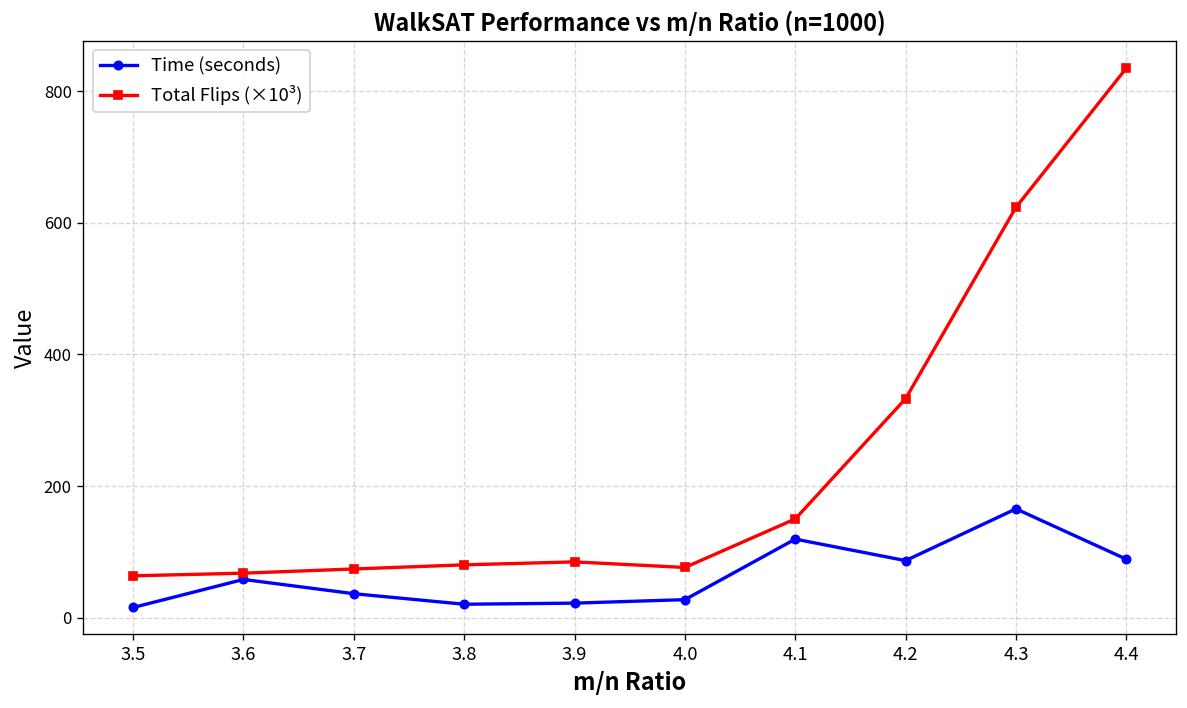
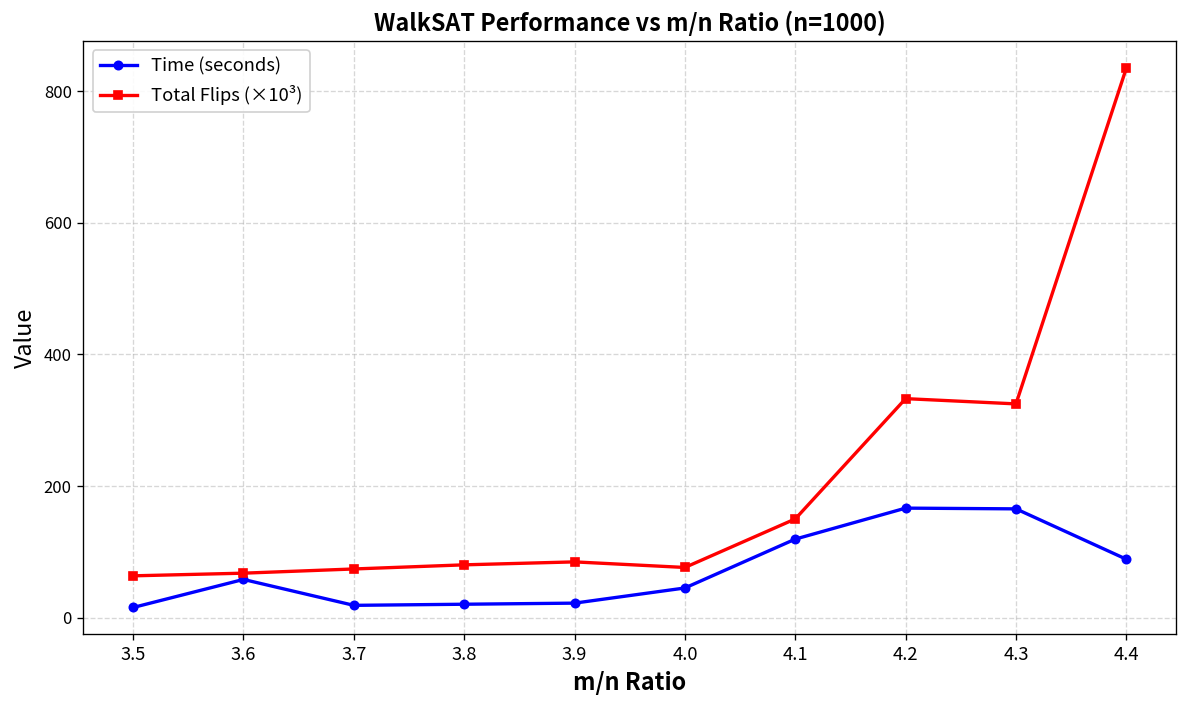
  {
    "Time (seconds)": {
      "3.5": 20,
      "3.6": 60,
-     "3.7": 40,
+     "3.7": 20,
      "3.8": 20,
      "3.9": 20,
-     "4.0": 30,
+     "4.0": 50,
      "4.1": 120,
-     "4.2": 90,
+     "4.2": 170,
      "4.3": 170,
      "4.4": 90
    },
    "Total Flips (×10³)": {
      "3.5": 60,
      "3.6": 70,
      "3.7": 70,
      "3.8": 80,
      "3.9": 80,
      "4.0": 80,
      "4.1": 150,
      "4.2": 330,
-     "4.3": 620,
+     "4.3": 320,
      "4.4": 840
    }
  }
